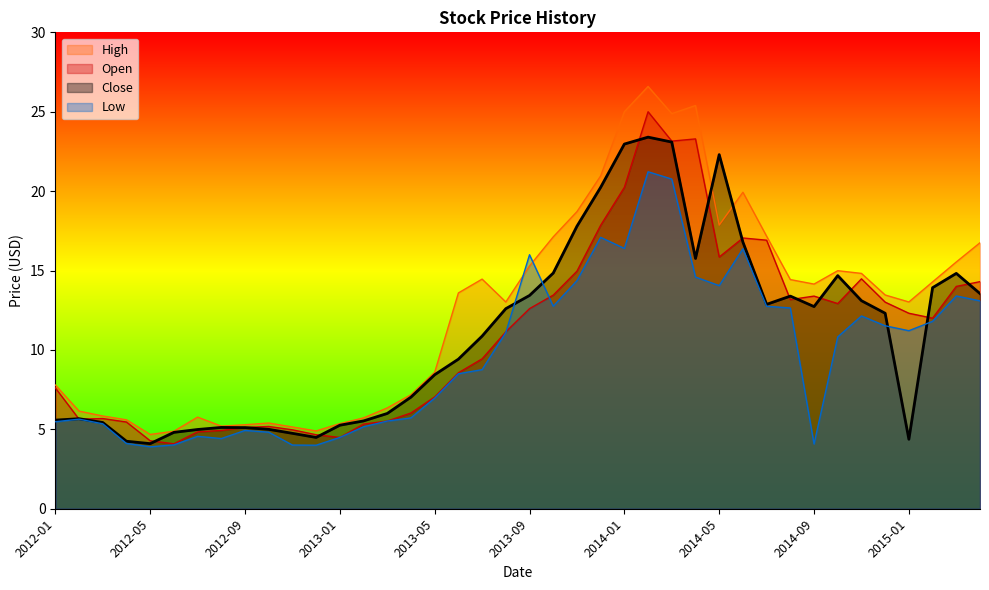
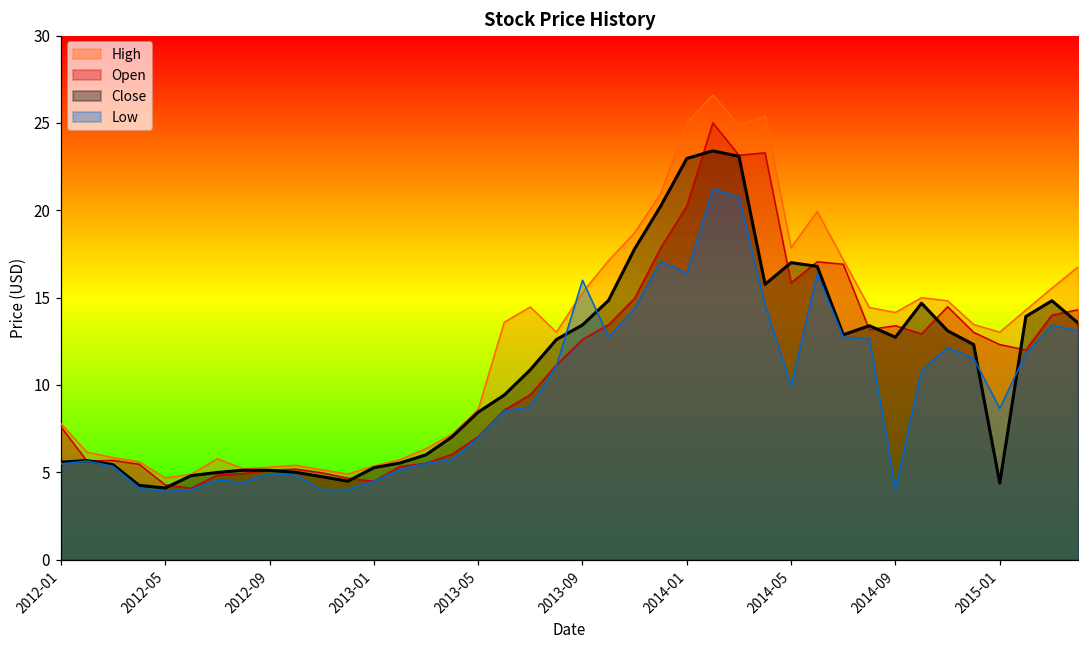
  {
    "Close": {
      "2012-05": 4.1,
      "2013-09": 13.4,
      "2014-01": 23.0,
-     "2014-05": 22.3,
+     "2014-05": 17.0,
      "2014-09": 12.7,
      "2015-01": 4.4
    },
    "Low": {
      "2012-05": 3.9,
      "2012-09": 4.9,
      "2013-09": 16.0,
      "2014-01": 16.4,
-     "2014-05": 14.1,
+     "2014-05": 10.0,
      "2014-09": 4.1,
-     "2015-01": 11.2
+     "2015-01": 8.7
    }
  }
